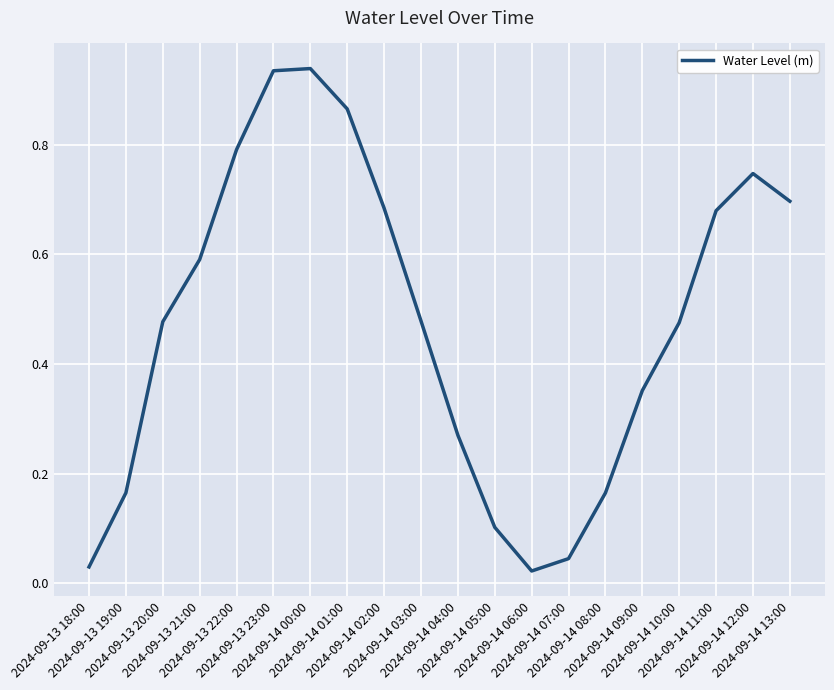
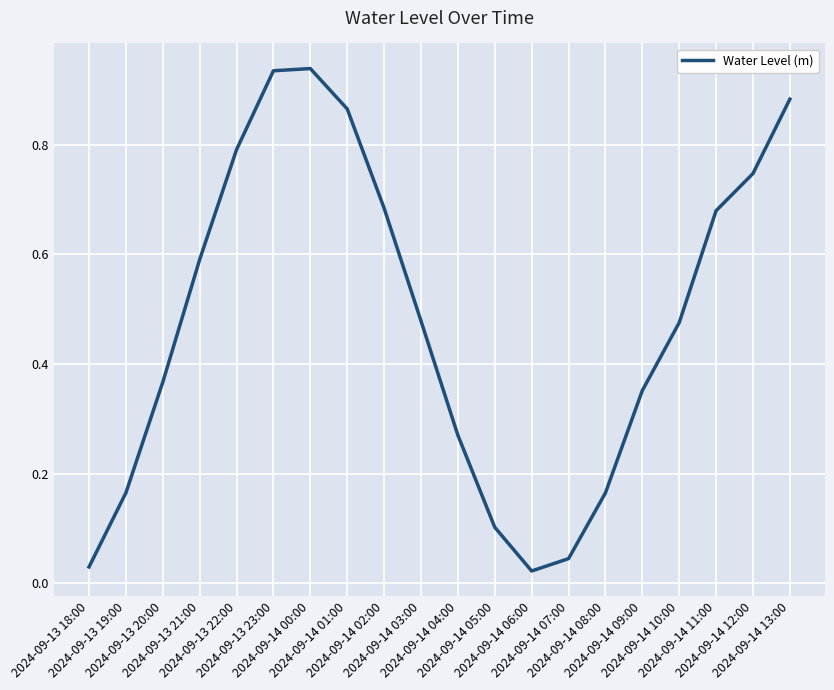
  {
    "2024-09-13 18:00": 0.03,
    "2024-09-13 19:00": 0.16,
-   "2024-09-13 20:00": 0.48,
+   "2024-09-13 20:00": 0.37,
    "2024-09-13 21:00": 0.59,
    "2024-09-13 22:00": 0.79,
    "2024-09-13 23:00": 0.93,
    "2024-09-14 00:00": 0.94,
    "2024-09-14 01:00": 0.87,
    "2024-09-14 02:00": 0.68,
    "2024-09-14 03:00": 0.48,
    "2024-09-14 04:00": 0.27,
    "2024-09-14 05:00": 0.10,
    "2024-09-14 06:00": 0.02,
    "2024-09-14 07:00": 0.04,
    "2024-09-14 08:00": 0.16,
    "2024-09-14 09:00": 0.35,
    "2024-09-14 10:00": 0.48,
    "2024-09-14 11:00": 0.68,
    "2024-09-14 12:00": 0.75,
-   "2024-09-14 13:00": 0.70
+   "2024-09-14 13:00": 0.88
  }
